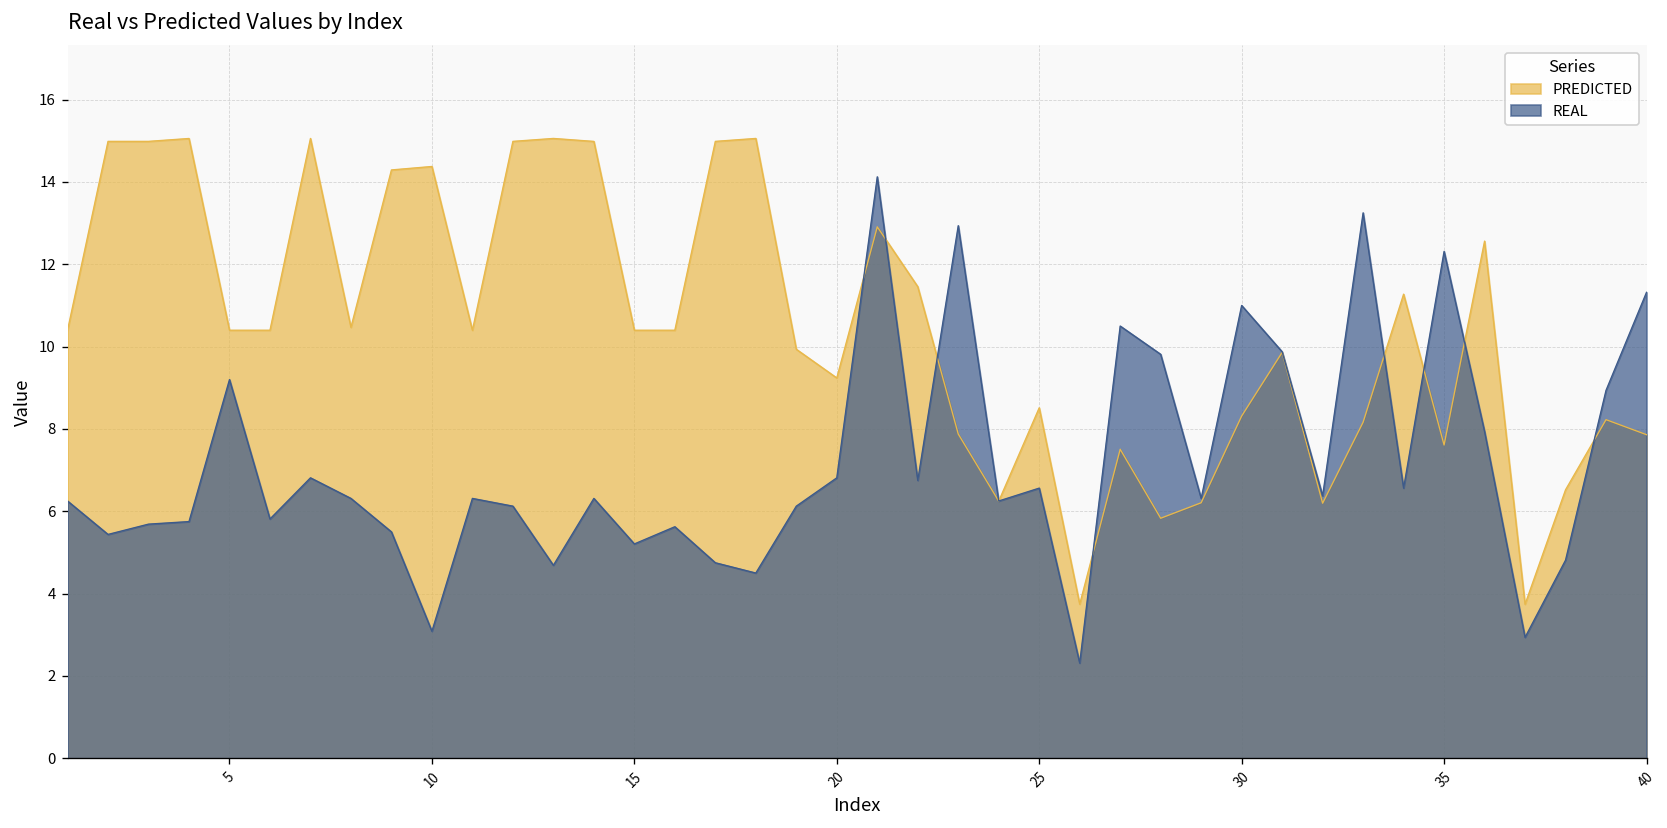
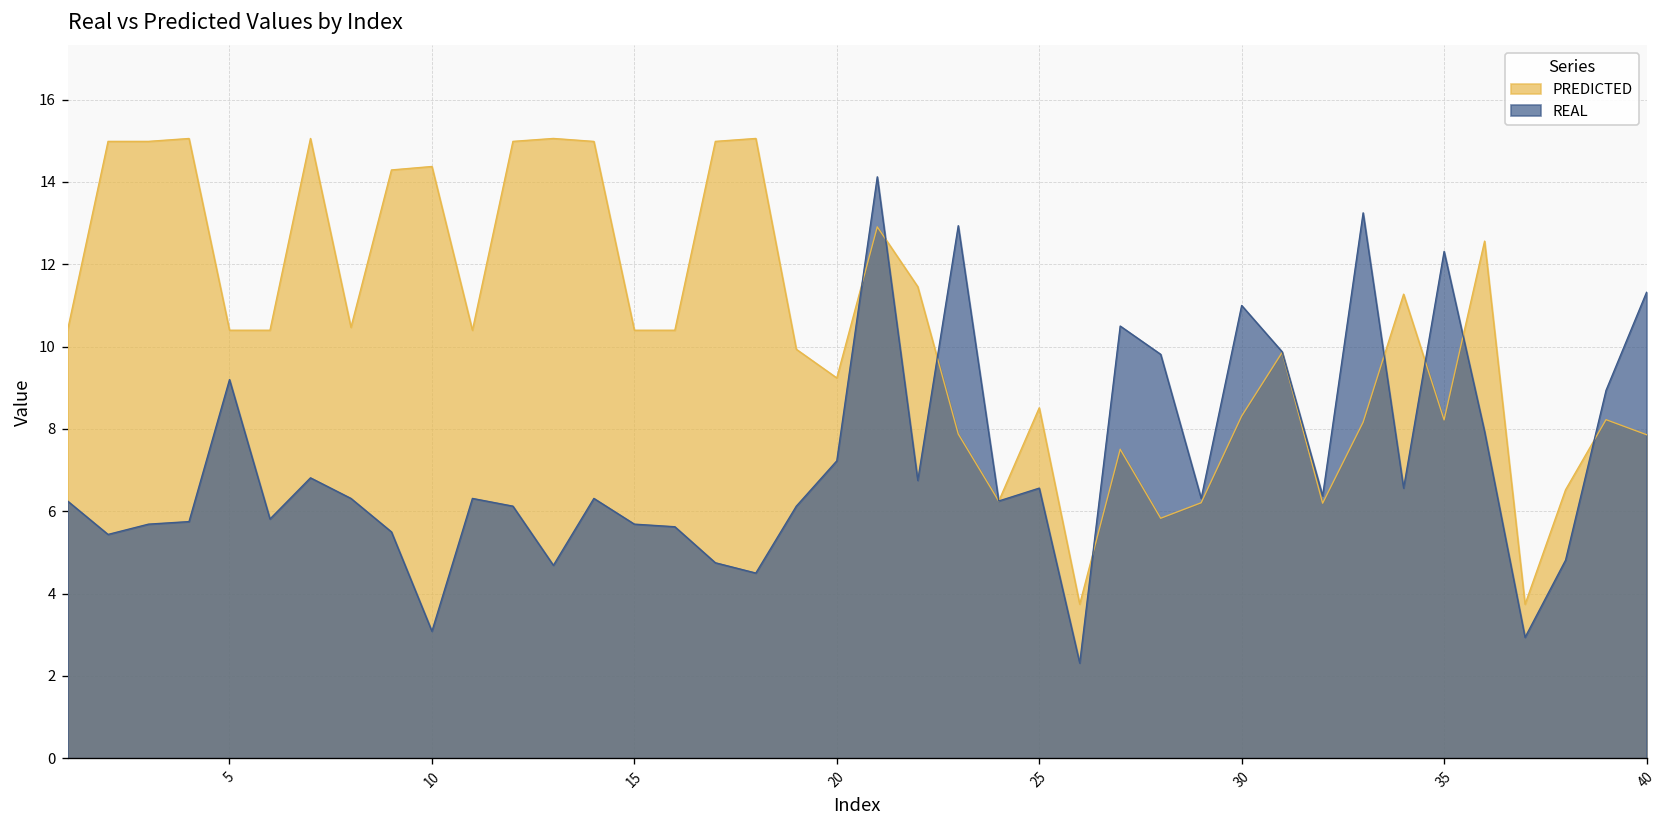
  {
    "PREDICTED": {
      "5": 10.4,
      "10": 14.4,
      "15": 10.4,
      "20": 9.2,
      "25": 8.5,
      "30": 8.3,
-     "35": 7.6,
+     "35": 8.2,
      "40": 7.9
    },
    "REAL": {
      "5": 9.2,
      "10": 3.1,
-     "15": 5.2,
-     "20": 6.8,
+     "15": 5.7,
+     "20": 7.2,
      "25": 6.6,
      "30": 11.0,
      "35": 12.3,
      "40": 11.3
    }
  }
